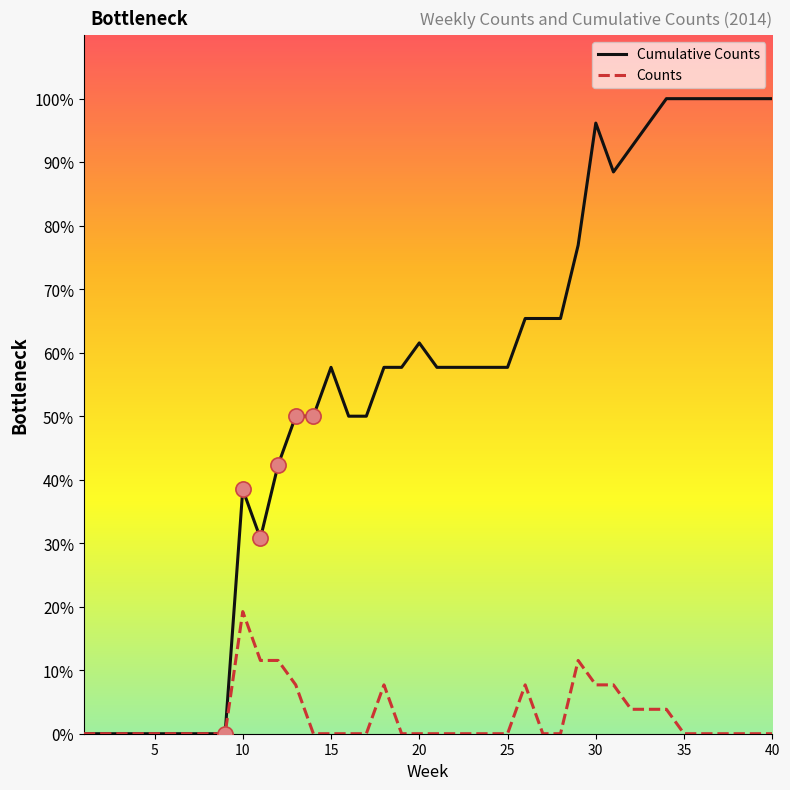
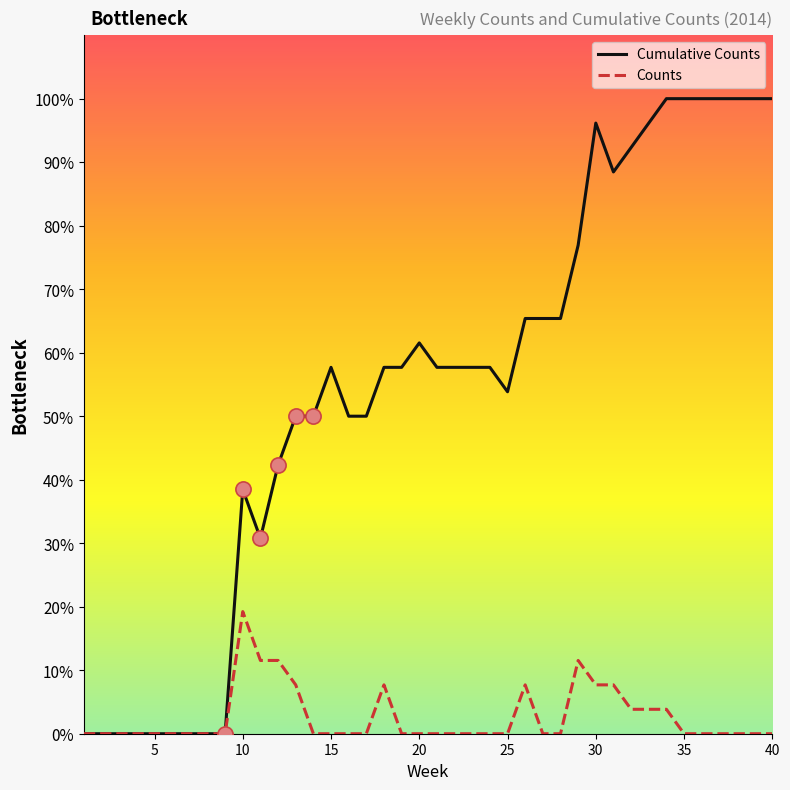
  {
    "Cumulative Counts": {
      "15": "58%",
      "20": "62%",
-     "25": "58%",
+     "25": "54%",
      "30": "96%",
      "35": "100%",
      "40": "100%"
    },
    "Counts": {
      "10": "19%",
      "15": "0%",
      "20": "0%",
      "25": "0%",
      "30": "8%",
      "35": "0%",
      "40": "0%"
    }
  }
